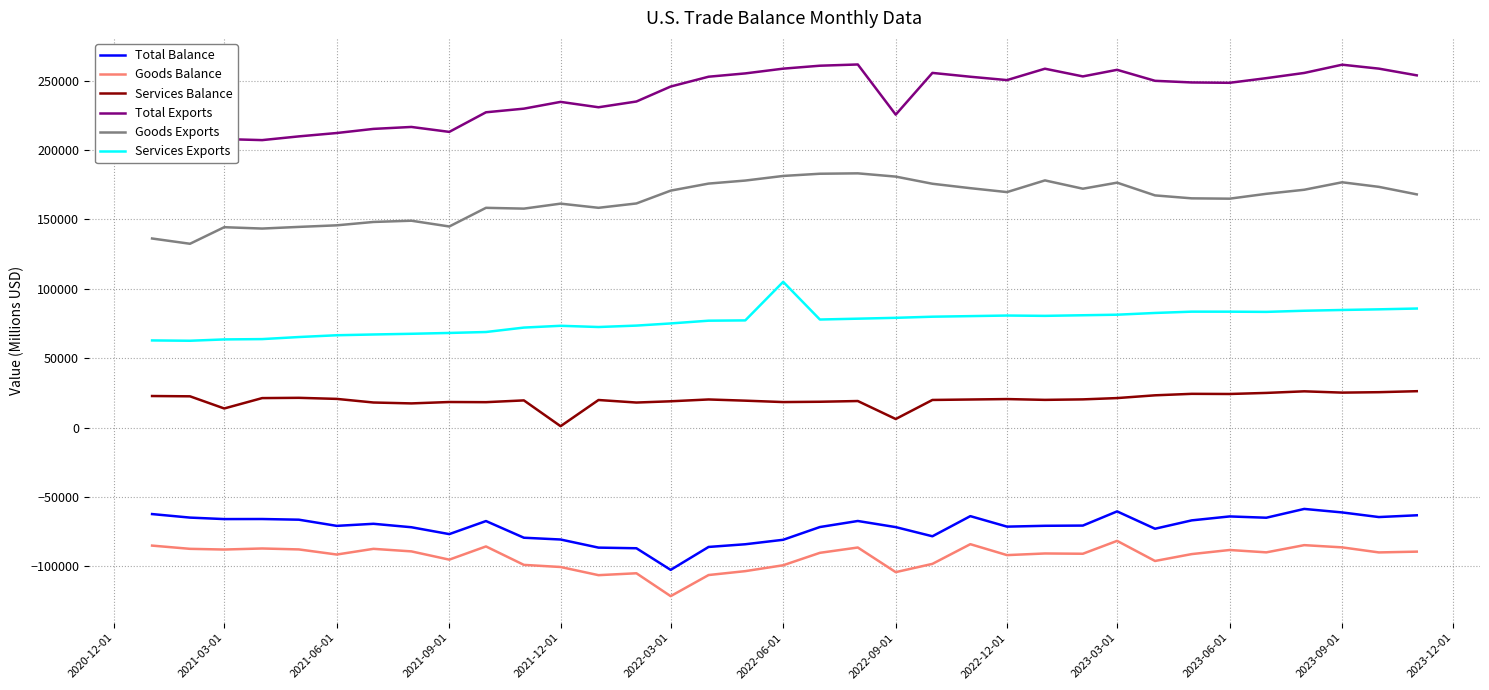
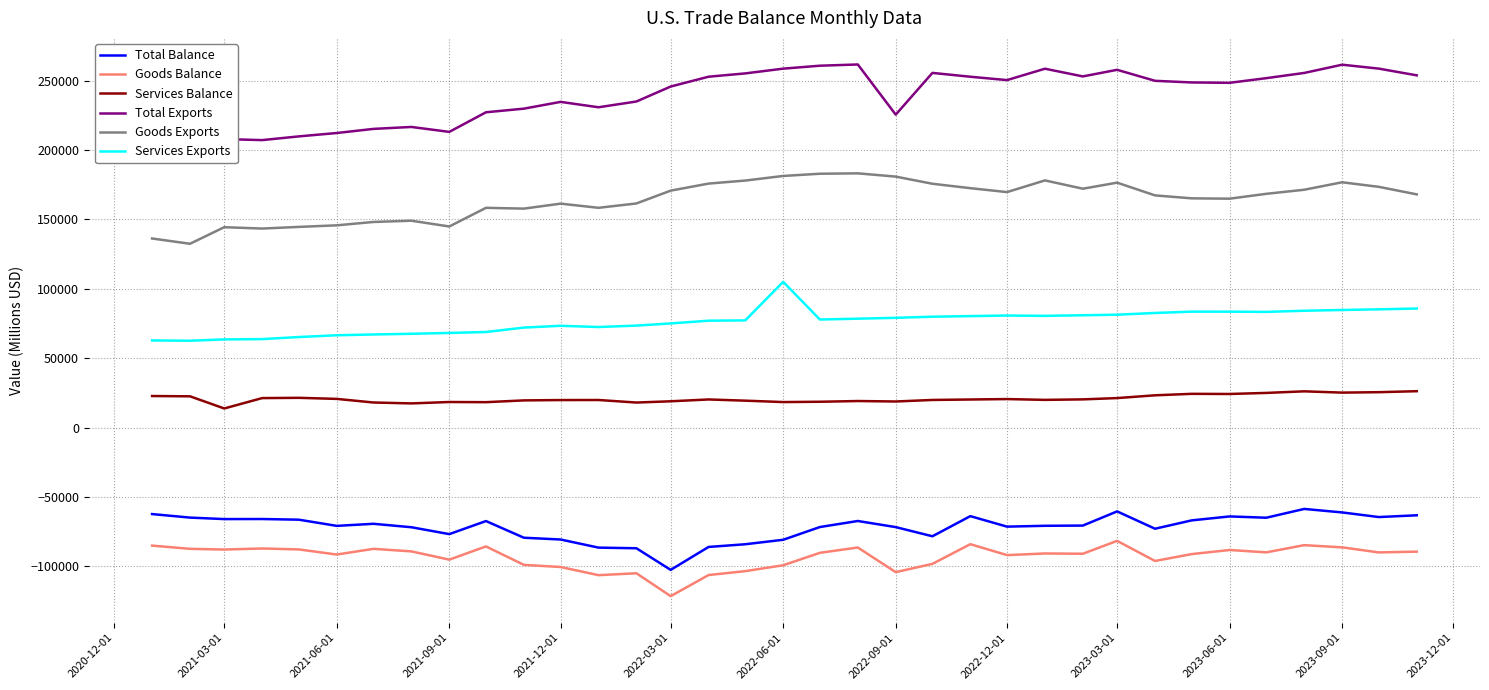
  {
    "Total Balance": {
      "2021-03-01": -66000,
      "2021-06-01": -71000,
      "2021-09-01": -77000,
      "2021-12-01": -81000,
      "2022-03-01": -103000,
      "2022-06-01": -81000,
      "2022-09-01": -72000,
      "2022-12-01": -71000,
      "2023-03-01": -60000,
      "2023-06-01": -64000,
      "2023-09-01": -61000
    },
    "Goods Balance": {
      "2021-03-01": -88000,
      "2021-06-01": -91000,
      "2021-09-01": -95000,
      "2021-12-01": -100000,
      "2022-03-01": -121000,
      "2022-06-01": -99000,
      "2022-09-01": -104000,
      "2022-12-01": -92000,
      "2023-03-01": -82000,
      "2023-06-01": -88000,
      "2023-09-01": -86000
    },
    "Services Balance": {
      "2021-03-01": 14000,
      "2021-06-01": 21000,
      "2021-09-01": 18000,
-     "2021-12-01": 1000,
+     "2021-12-01": 20000,
      "2022-03-01": 19000,
      "2022-06-01": 18000,
-     "2022-09-01": 6000,
+     "2022-09-01": 19000,
      "2022-12-01": 21000,
      "2023-03-01": 21000,
      "2023-06-01": 24000,
      "2023-09-01": 25000
    },
    "Total Exports": {
      "2021-06-01": 212000,
      "2021-09-01": 213000,
      "2021-12-01": 235000,
      "2022-03-01": 246000,
      "2022-06-01": 259000,
      "2022-09-01": 225000,
      "2022-12-01": 250000,
      "2023-03-01": 258000,
      "2023-06-01": 248000,
      "2023-09-01": 261000
    },
    "Goods Exports": {
      "2021-03-01": 144000,
      "2021-06-01": 146000,
      "2021-09-01": 145000,
      "2021-12-01": 161000,
      "2022-03-01": 171000,
      "2022-06-01": 181000,
      "2022-09-01": 181000,
      "2022-12-01": 170000,
      "2023-03-01": 176000,
      "2023-06-01": 165000,
      "2023-09-01": 177000
    },
    "Services Exports": {
      "2021-03-01": 63000,
      "2021-06-01": 67000,
      "2021-09-01": 68000,
      "2021-12-01": 73000,
      "2022-03-01": 75000,
      "2022-06-01": 105000,
      "2022-09-01": 79000,
      "2022-12-01": 81000,
      "2023-03-01": 81000,
      "2023-06-01": 83000,
      "2023-09-01": 85000
    }
  }
